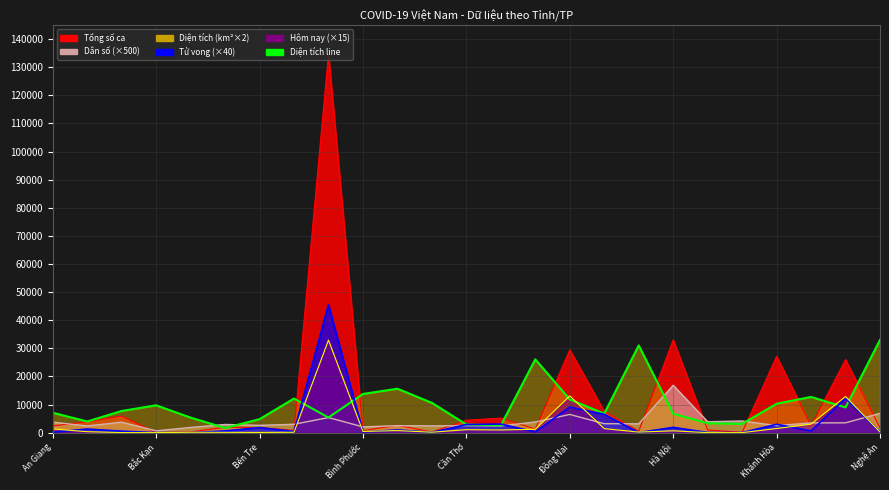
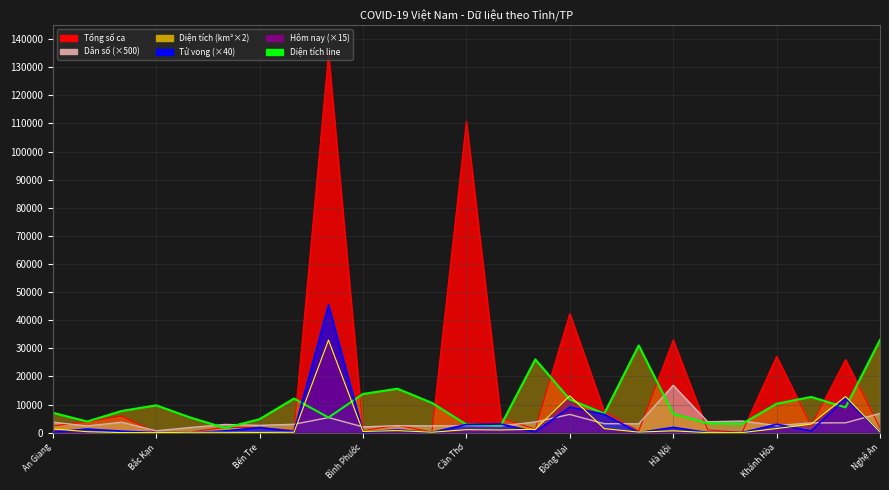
  {
    "Tổng số ca": {
      "An Giang": 2000,
-     "Cần Thơ": 4000,
-     "Đồng Nai": 29000,
+     "Cần Thơ": 111000,
+     "Đồng Nai": 42000,
      "Hà Nội": 33000,
      "Khánh Hòa": 27000,
      "Nghệ An": 2000
    }
  }
